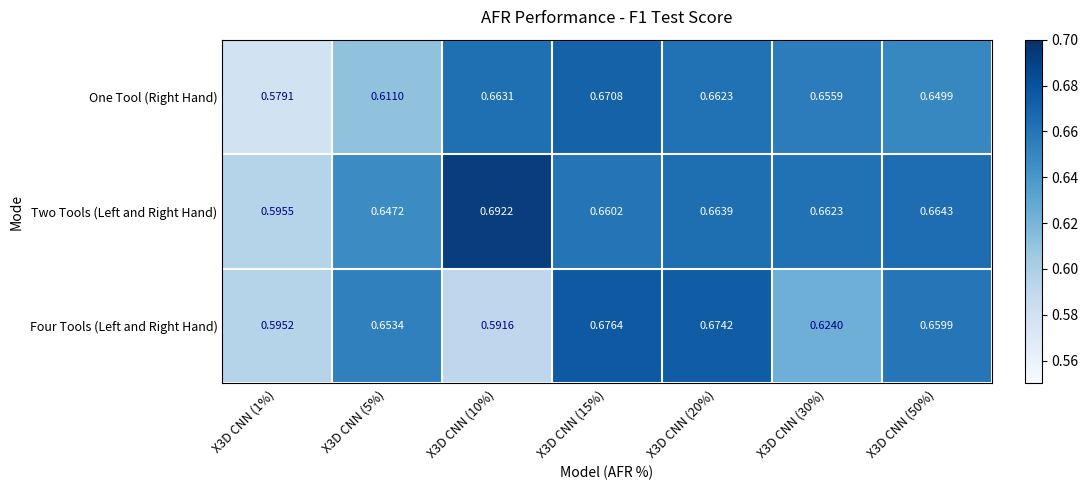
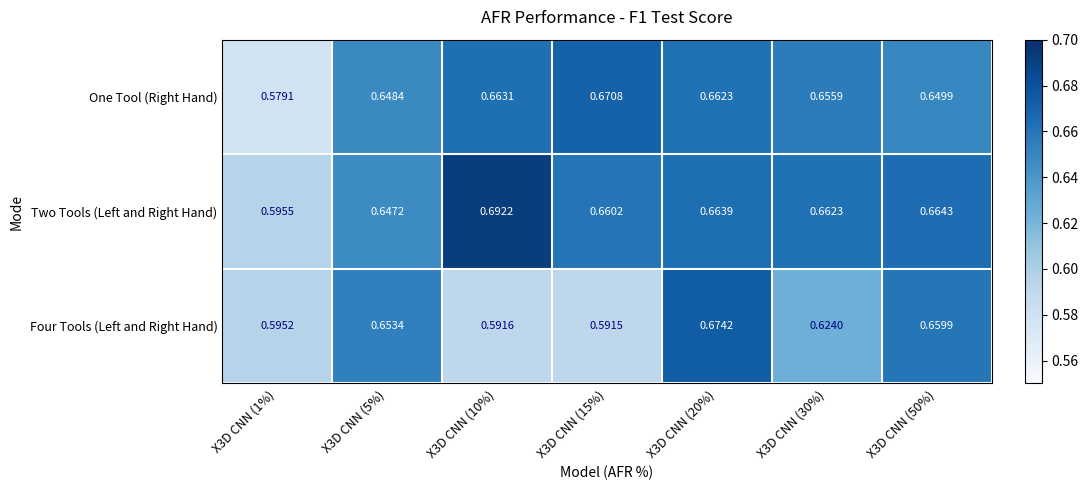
  {
    "One Tool (Right Hand)": {
      "X3D CNN (1%)": 0.5791,
-     "X3D CNN (5%)": 0.6110,
+     "X3D CNN (5%)": 0.6484,
      "X3D CNN (10%)": 0.6631,
      "X3D CNN (15%)": 0.6708,
      "X3D CNN (20%)": 0.6623,
      "X3D CNN (30%)": 0.6559,
      "X3D CNN (50%)": 0.6499
    },
    "Two Tools (Left and Right Hand)": {
      "X3D CNN (1%)": 0.5955,
      "X3D CNN (5%)": 0.6472,
      "X3D CNN (10%)": 0.6922,
      "X3D CNN (15%)": 0.6602,
      "X3D CNN (20%)": 0.6639,
      "X3D CNN (30%)": 0.6623,
      "X3D CNN (50%)": 0.6643
    },
    "Four Tools (Left and Right Hand)": {
      "X3D CNN (1%)": 0.5952,
      "X3D CNN (5%)": 0.6534,
      "X3D CNN (10%)": 0.5916,
-     "X3D CNN (15%)": 0.6764,
+     "X3D CNN (15%)": 0.5915,
      "X3D CNN (20%)": 0.6742,
      "X3D CNN (30%)": 0.6240,
      "X3D CNN (50%)": 0.6599
    }
  }
